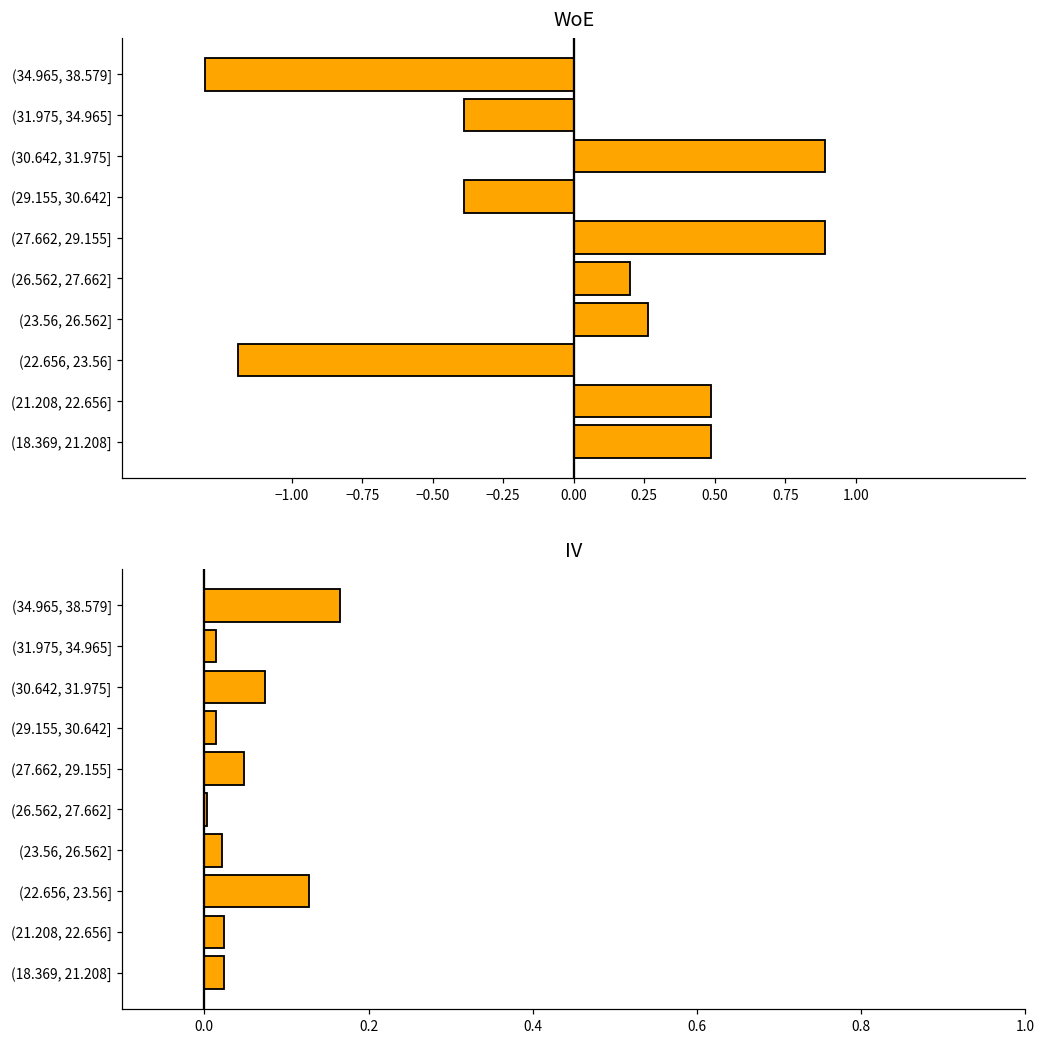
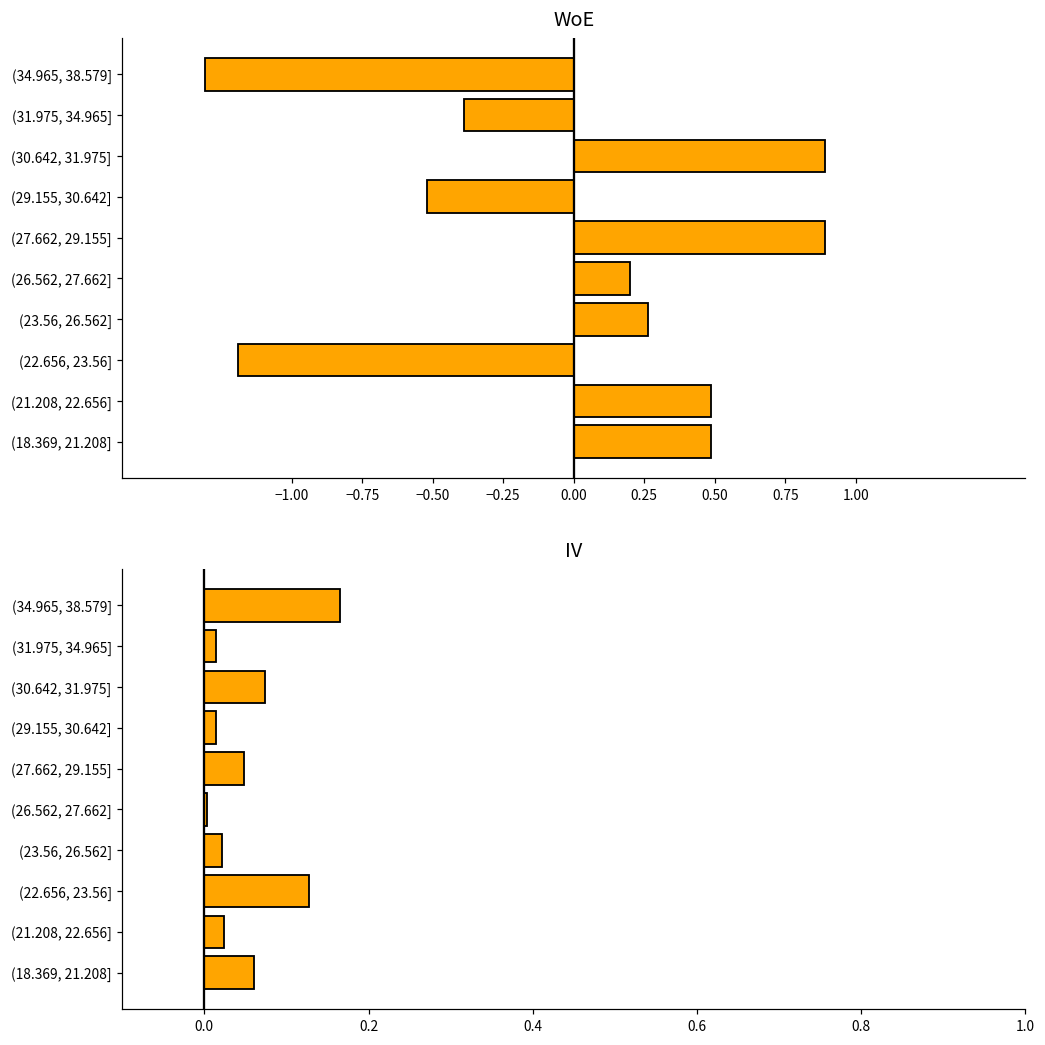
  {
    "WoE": {
      "(34.965, 38.579]": -1.31,
      "(31.975, 34.965]": -0.39,
      "(30.642, 31.975]": 0.89,
-     "(29.155, 30.642]": -0.39,
+     "(29.155, 30.642]": -0.52,
      "(27.662, 29.155]": 0.89,
      "(26.562, 27.662]": 0.20,
      "(23.56, 26.562]": 0.26,
      "(22.656, 23.56]": -1.19,
      "(21.208, 22.656]": 0.49,
      "(18.369, 21.208]": 0.49
    },
    "IV": {
      "(34.965, 38.579]": 0.16,
      "(31.975, 34.965]": 0.01,
      "(30.642, 31.975]": 0.07,
      "(29.155, 30.642]": 0.01,
      "(27.662, 29.155]": 0.05,
      "(23.56, 26.562]": 0.02,
      "(22.656, 23.56]": 0.13,
      "(21.208, 22.656]": 0.02,
-     "(18.369, 21.208]": 0.02
+     "(18.369, 21.208]": 0.06
    }
  }
